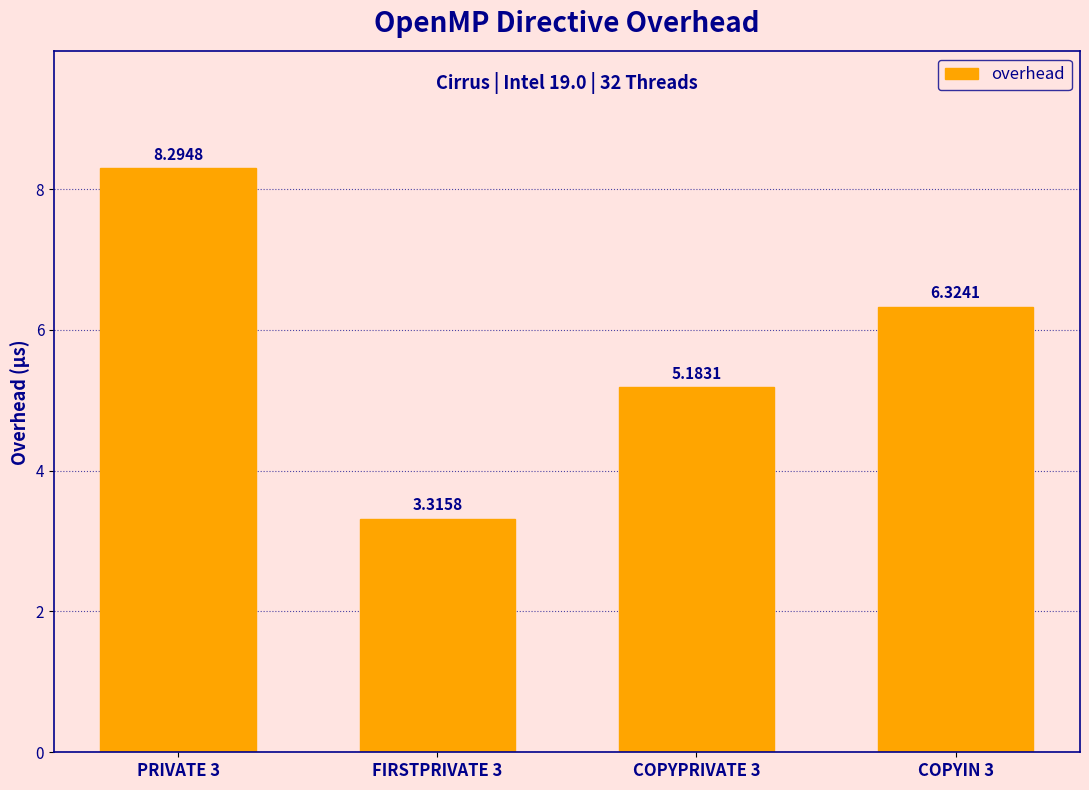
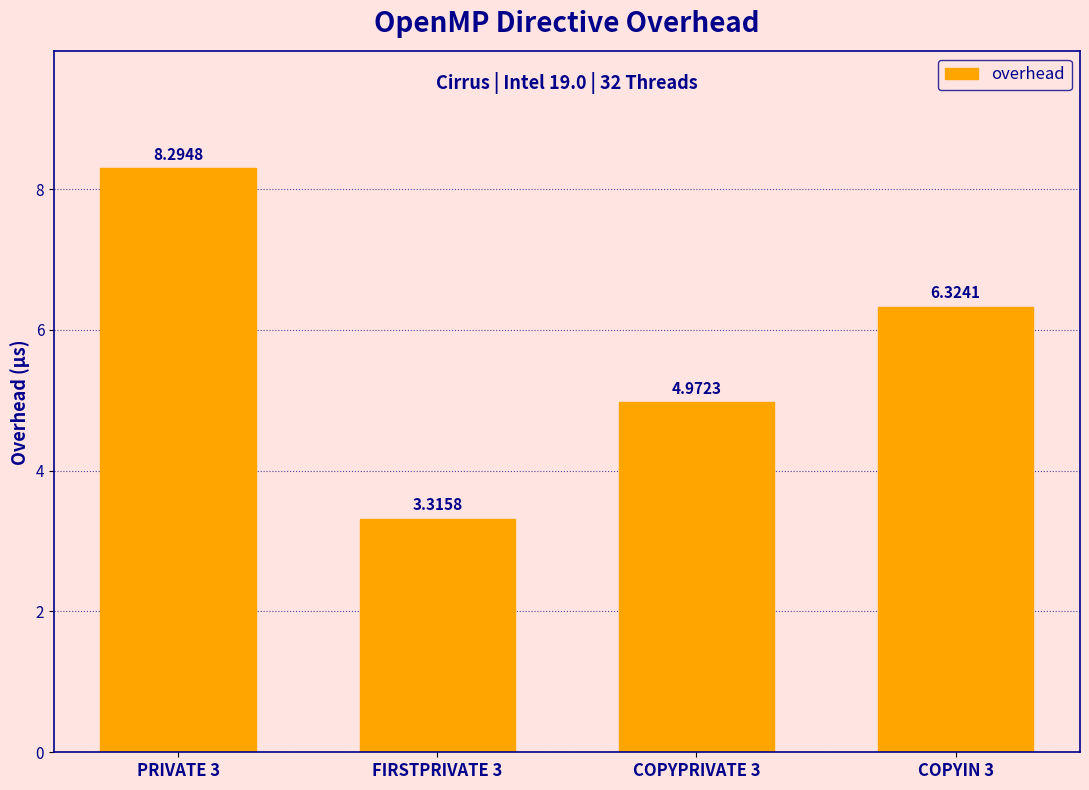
  {
    "PRIVATE 3": 8.2948,
    "FIRSTPRIVATE 3": 3.3158,
-   "COPYPRIVATE 3": 5.1831,
+   "COPYPRIVATE 3": 4.9723,
    "COPYIN 3": 6.3241
  }
